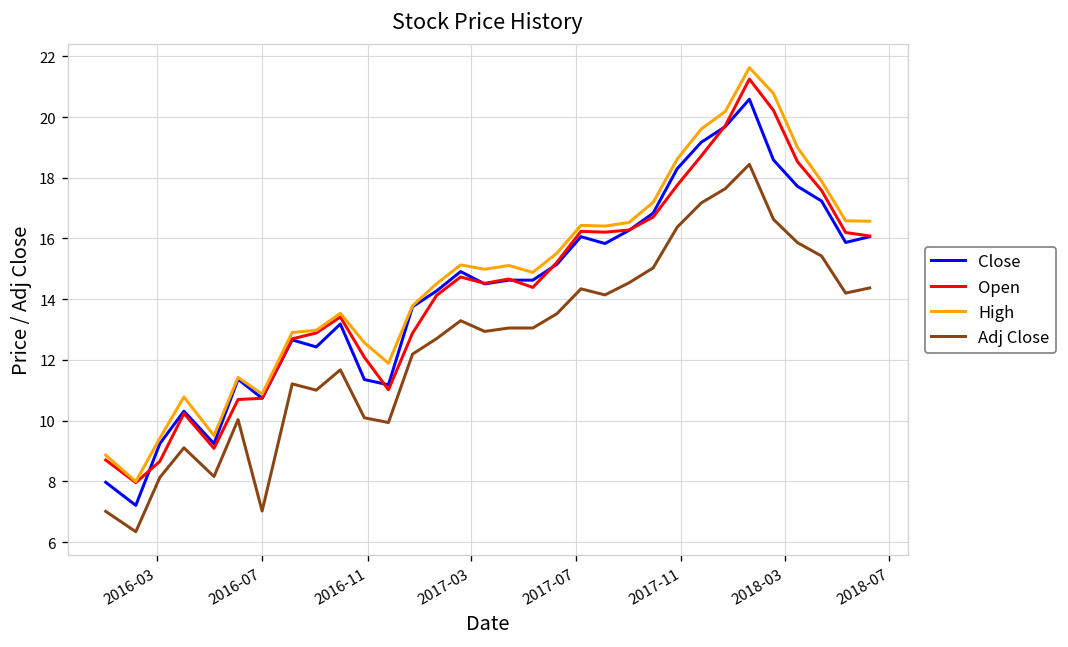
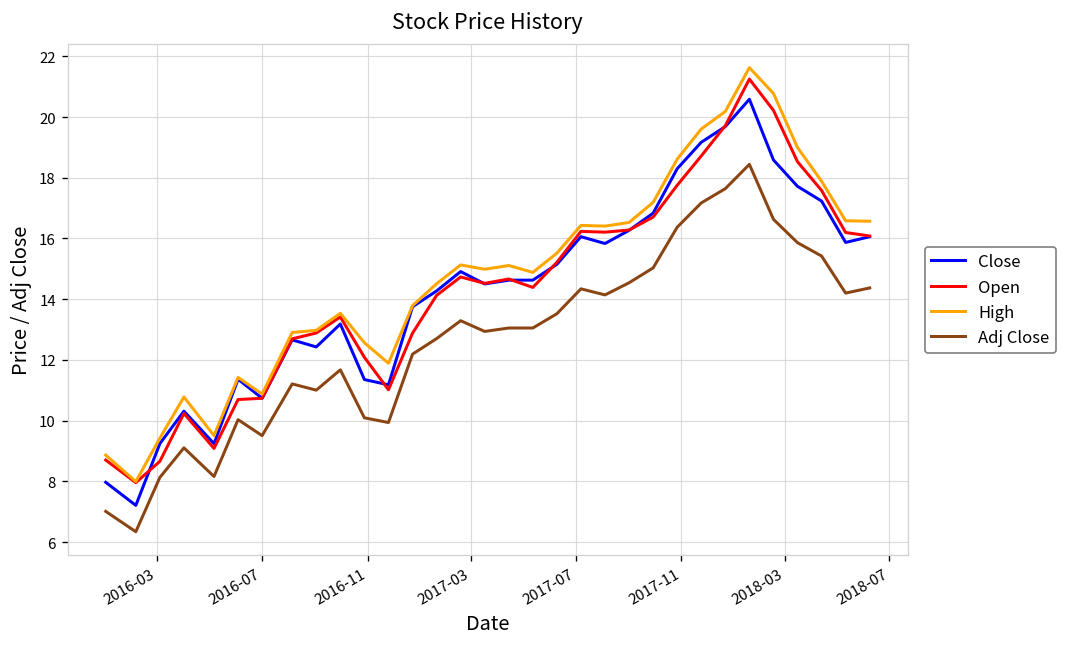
  {
    "High": {
      "2016-07": 10.9
    },
    "Adj Close": {
-     "2016-07": 7.0
+     "2016-07": 9.5
    }
  }
